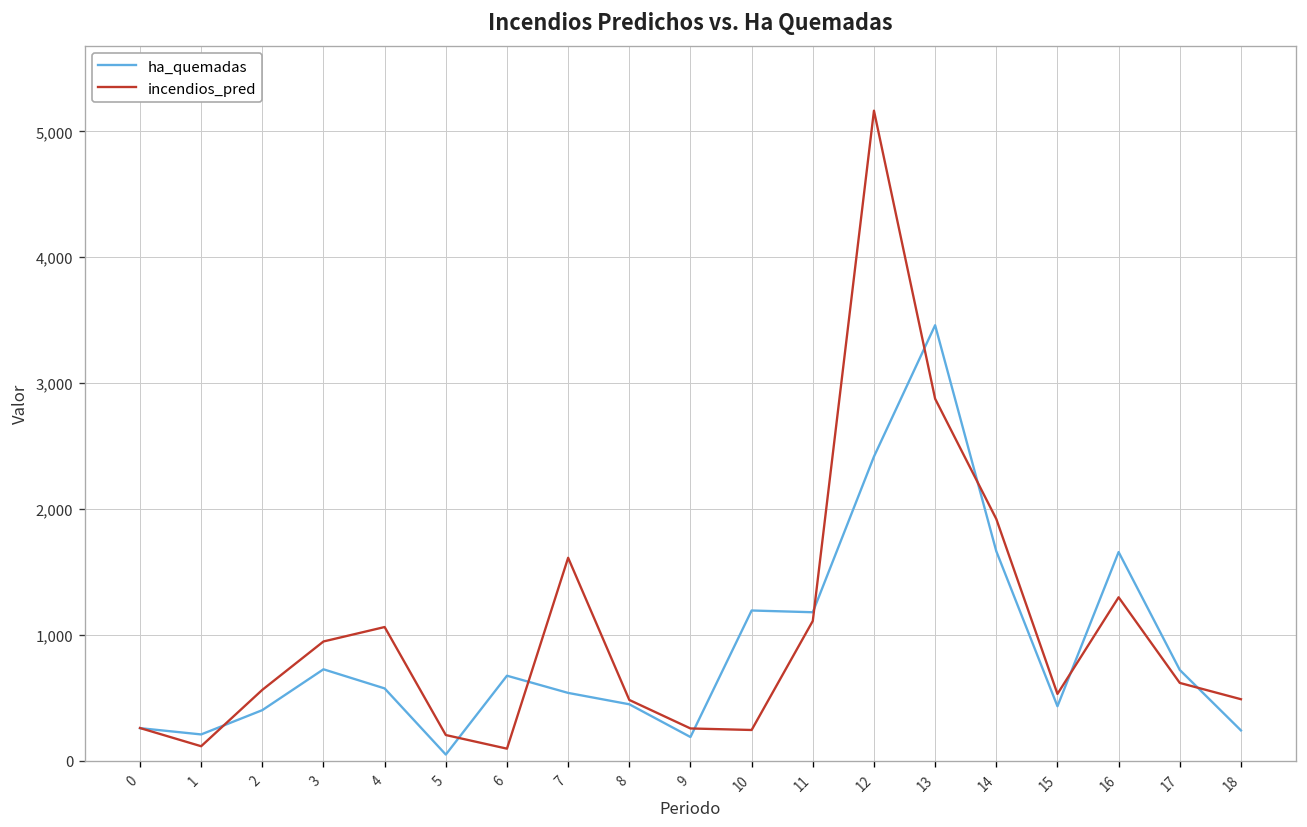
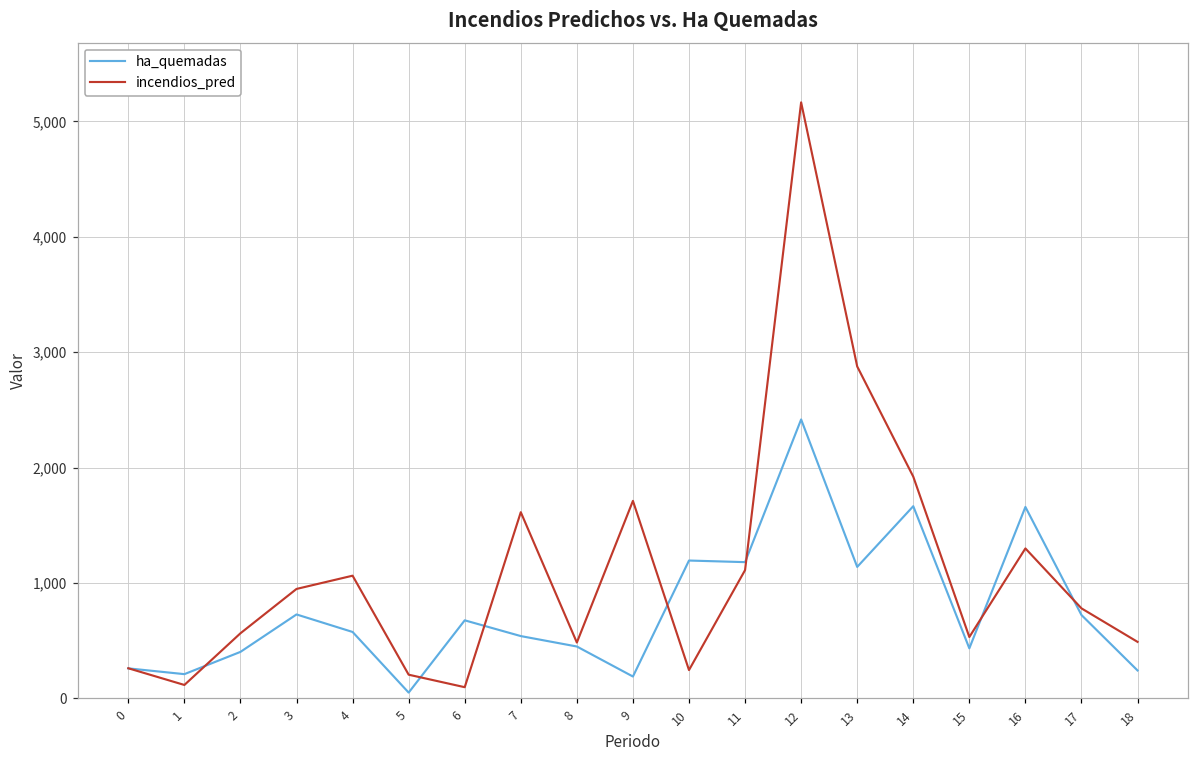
  {
    "ha_quemadas": {
      "1": "210",
      "2": "400",
      "3": "730",
      "4": "580",
      "5": "50",
      "6": "680",
      "7": "540",
      "8": "450",
      "9": "190",
      "10": "1,190",
      "11": "1,180",
      "12": "2,420",
-     "13": "3,460",
+     "13": "1,140",
      "14": "1,670",
      "15": "430",
      "16": "1,660",
      "17": "720",
      "18": "240"
    },
    "incendios_pred": {
      "1": "120",
      "2": "560",
      "3": "950",
      "4": "1,060",
      "5": "210",
      "6": "100",
      "7": "1,610",
      "8": "480",
-     "9": "260",
+     "9": "1,710",
      "10": "250",
      "11": "1,110",
      "12": "5,160",
      "13": "2,880",
      "14": "1,920",
      "15": "530",
      "16": "1,300",
-     "17": "620",
+     "17": "780",
      "18": "490"
    }
  }
